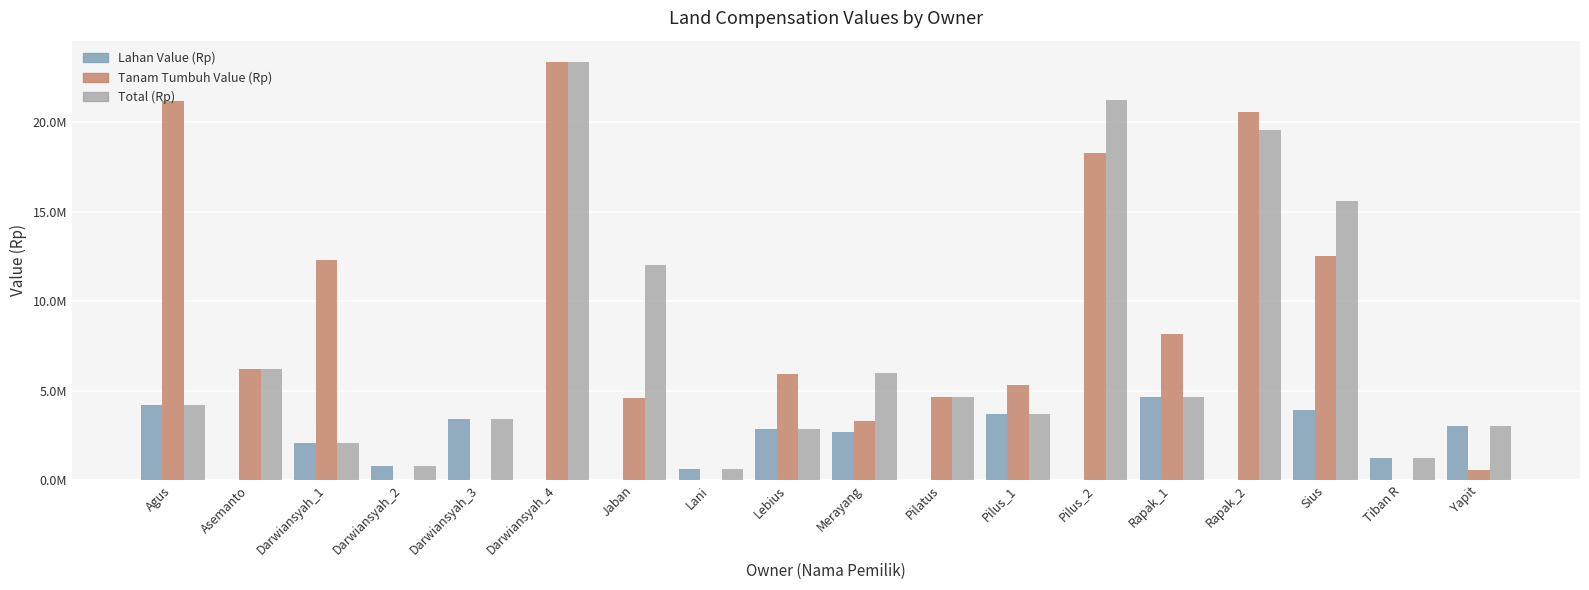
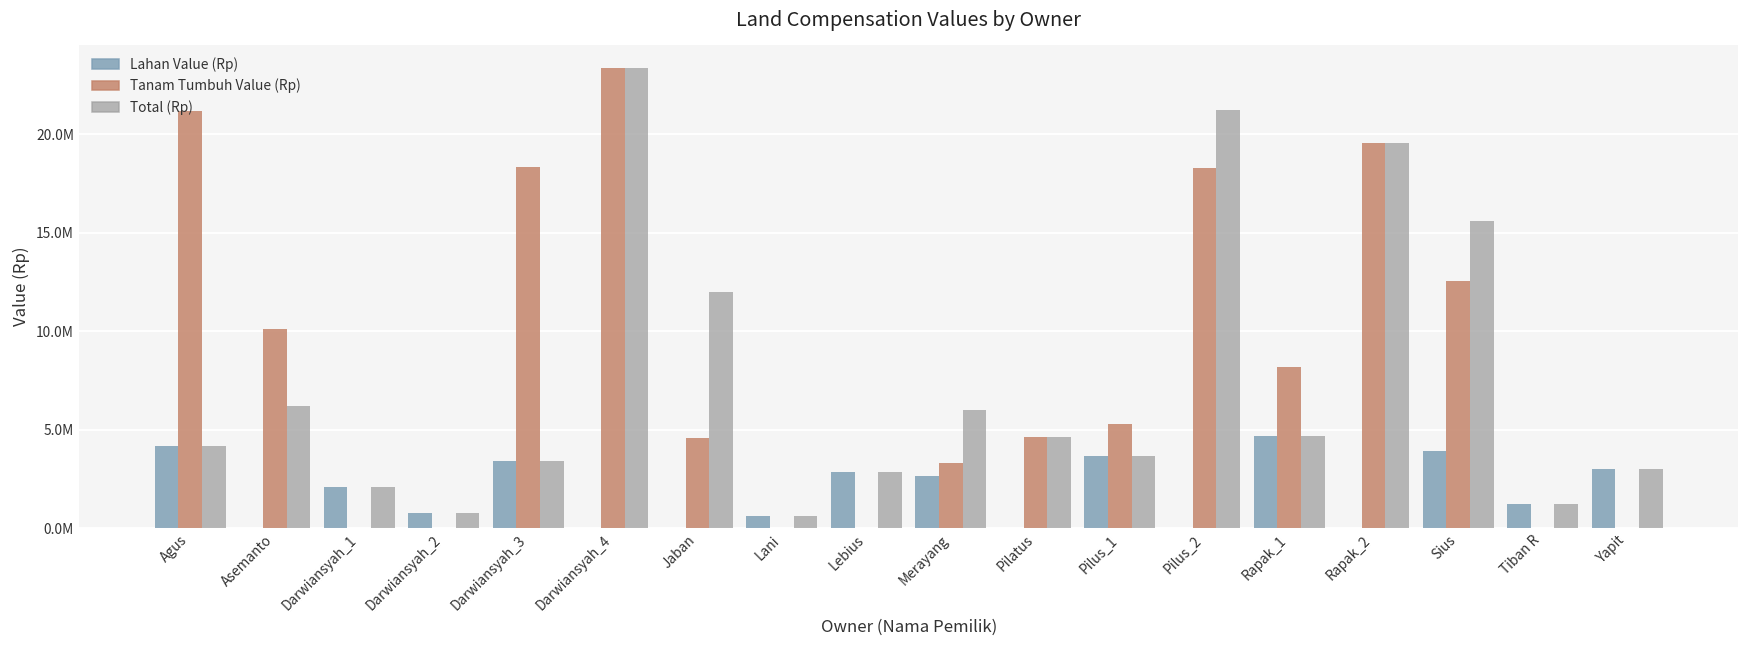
  {
    "Tanam Tumbuh Value (Rp)": {
      "Agus": 21200000,
-     "Asemanto": 6200000,
-     "Darwiansyah_1": 12300000,
+     "Asemanto": 10100000,
+     "Darwiansyah_1": 0,
      "Darwiansyah_2": 0,
-     "Darwiansyah_3": 0,
+     "Darwiansyah_3": 18300000,
      "Darwiansyah_4": 23400000,
      "Jaban": 4600000,
      "Lani": 0,
-     "Lebius": 6000000,
+     "Lebius": 0,
      "Merayang": 3300000,
      "Pilatus": 4700000,
      "Pilus_1": 5300000,
      "Pilus_2": 18300000,
      "Rapak_1": 8200000,
-     "Rapak_2": 20600000,
+     "Rapak_2": 19500000,
      "Sius": 12500000,
      "Tiban R": 0,
-     "Yapit": 500000
+     "Yapit": 0
    }
  }
